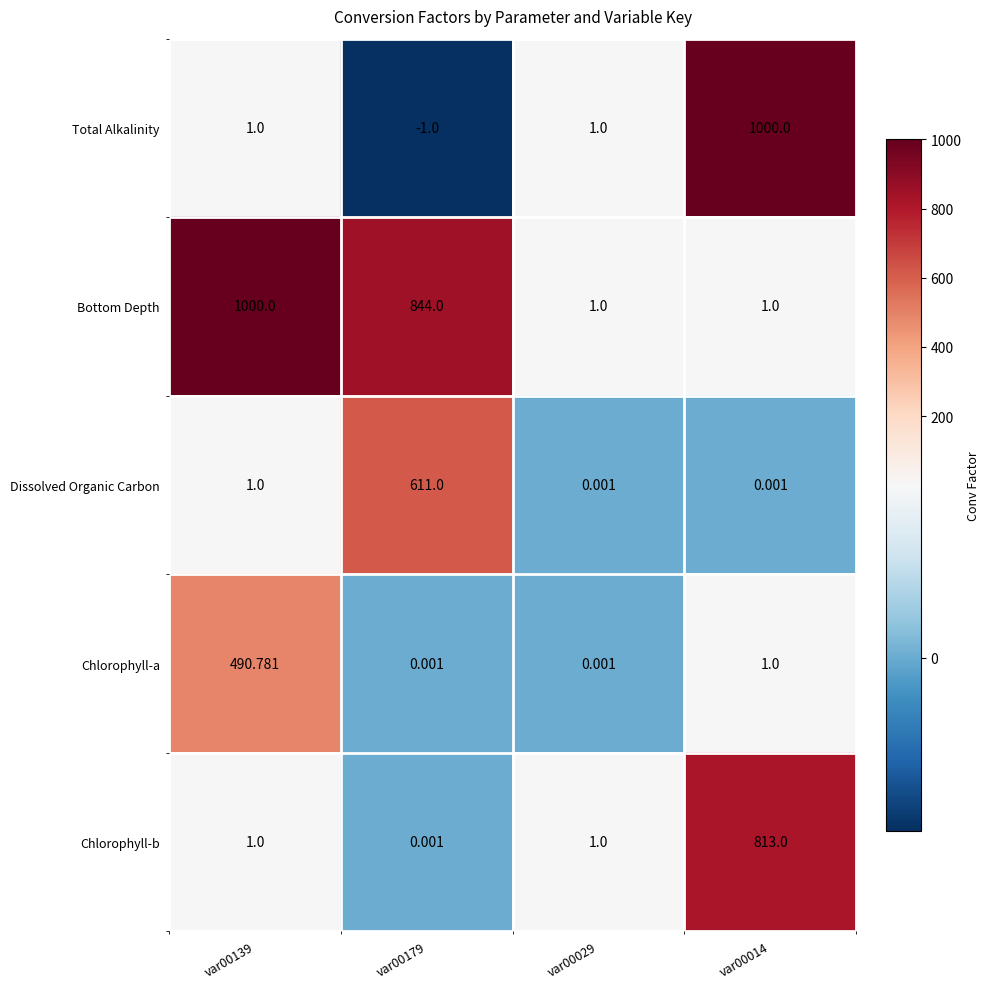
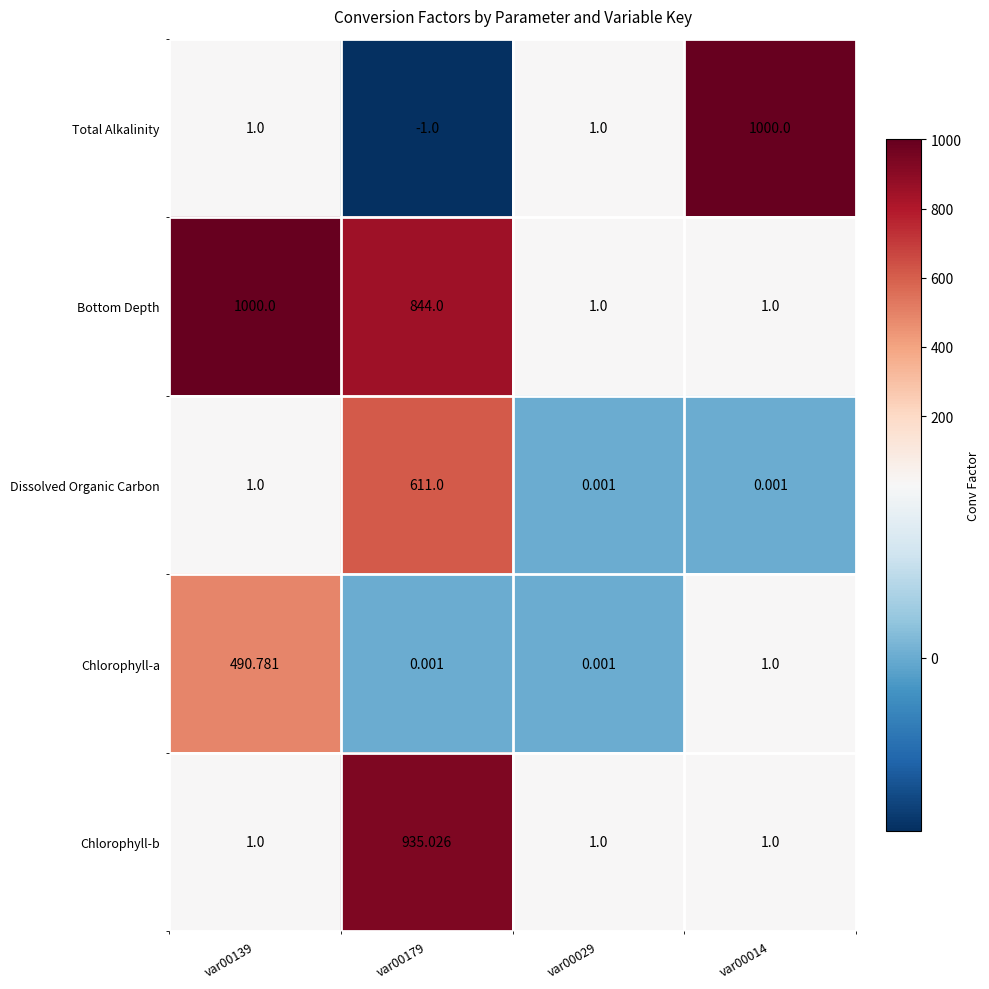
  {
    "Total Alkalinity": {
      "var00139": 1.0,
      "var00179": -1.0,
      "var00029": 1.0,
      "var00014": 1000.0
    },
    "Bottom Depth": {
      "var00139": 1000.0,
      "var00179": 844.0,
      "var00029": 1.0,
      "var00014": 1.0
    },
    "Dissolved Organic Carbon": {
      "var00139": 1.0,
      "var00179": 611.0,
      "var00029": 0.001,
      "var00014": 0.001
    },
    "Chlorophyll-a": {
      "var00139": 490.781,
      "var00179": 0.001,
      "var00029": 0.001,
      "var00014": 1.0
    },
    "Chlorophyll-b": {
      "var00139": 1.0,
-     "var00179": 0.001,
+     "var00179": 935.026,
      "var00029": 1.0,
-     "var00014": 813.0
+     "var00014": 1.0
    }
  }
